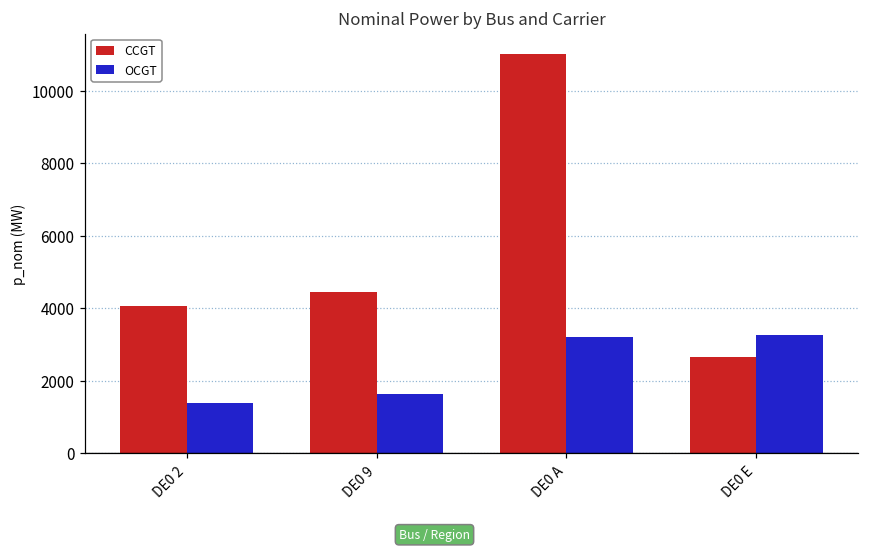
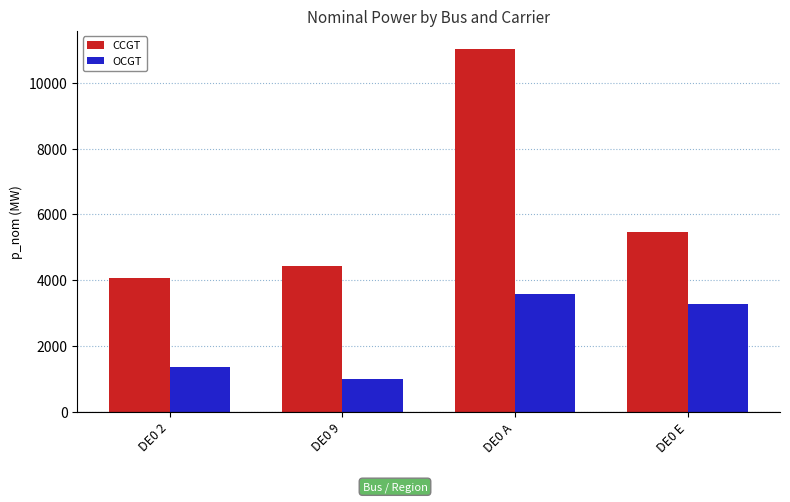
  {
    "CCGT": {
      "DE0 2": 4100,
      "DE0 9": 4400,
      "DE0 A": 11000,
-     "DE0 E": 2600
+     "DE0 E": 5500
    },
    "OCGT": {
      "DE0 2": 1400,
-     "DE0 9": 1600,
-     "DE0 A": 3200,
+     "DE0 9": 1000,
+     "DE0 A": 3600,
      "DE0 E": 3300
    }
  }
